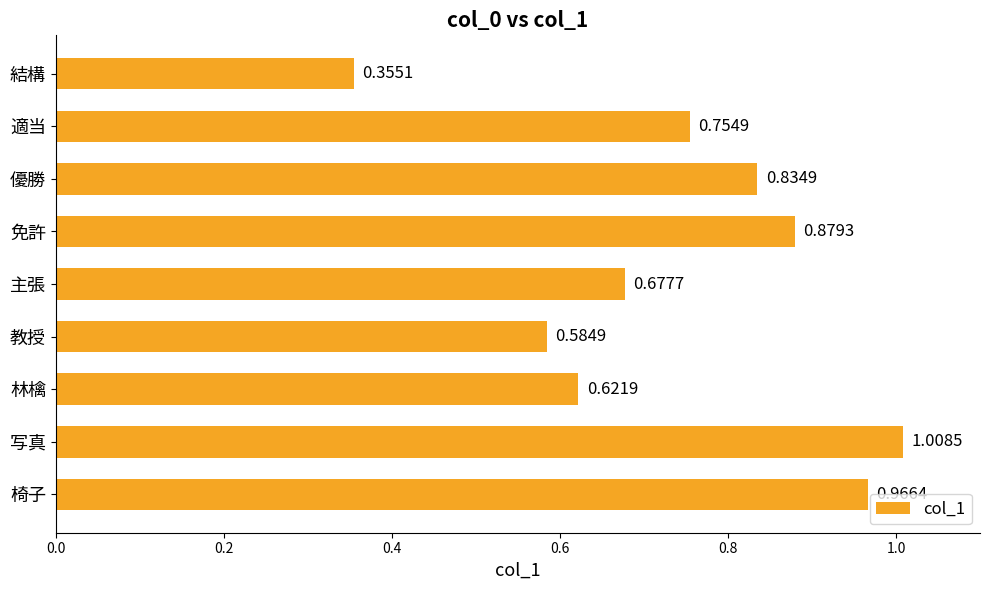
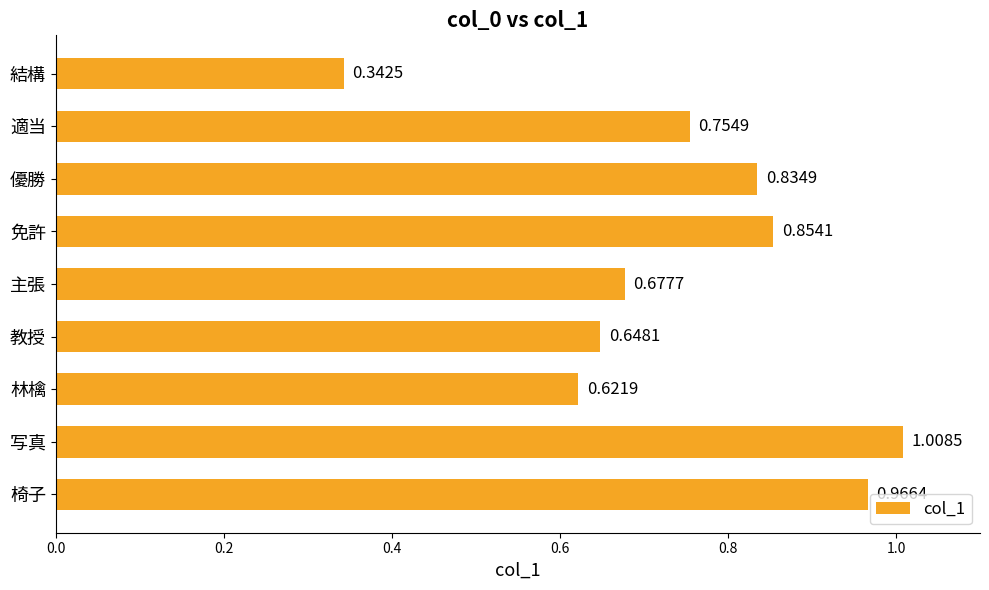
  {
-   "結構": 0.3551,
+   "結構": 0.3425,
    "適当": 0.7549,
    "優勝": 0.8349,
-   "免許": 0.8793,
+   "免許": 0.8541,
    "主張": 0.6777,
-   "教授": 0.5849,
+   "教授": 0.6481,
    "林檎": 0.6219,
    "写真": 1.0085
  }
